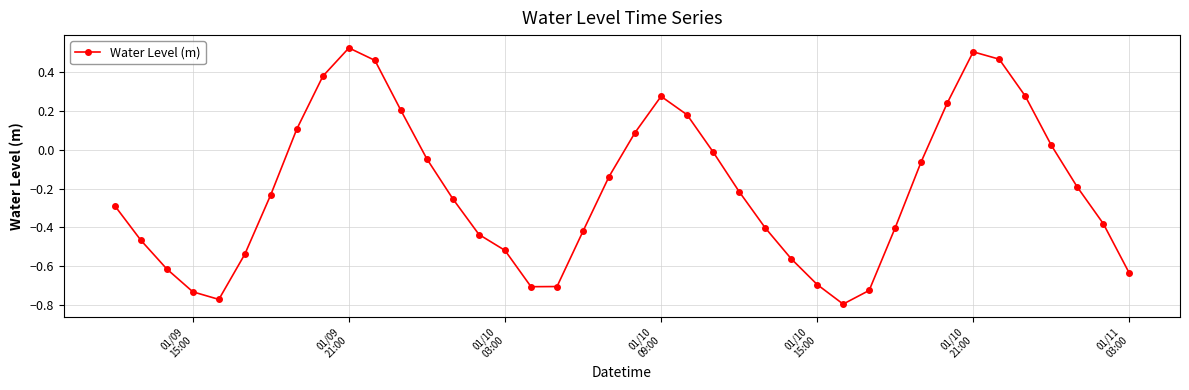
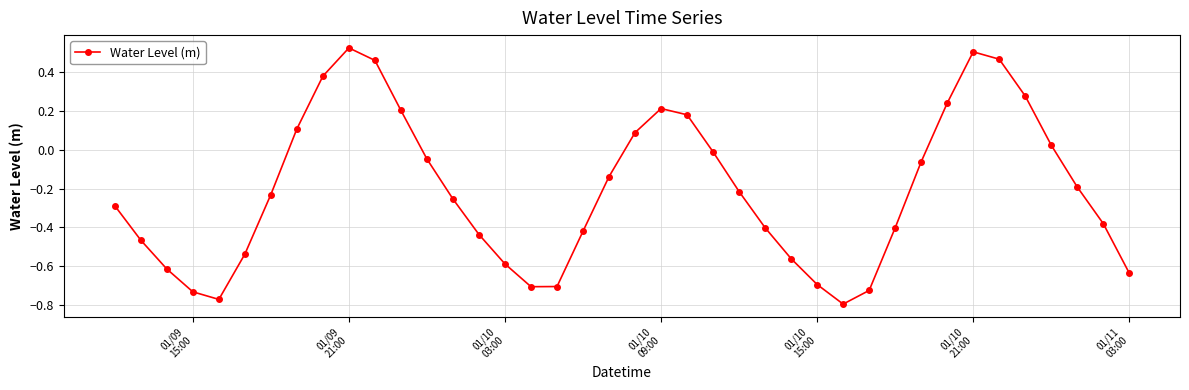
  {
    "01/09 15:00": -0.73,
    "01/09 21:00": 0.53,
-   "01/10 03:00": -0.52,
-   "01/10 09:00": 0.28,
+   "01/10 03:00": -0.59,
+   "01/10 09:00": 0.21,
    "01/10 15:00": -0.70,
    "01/10 21:00": 0.51,
    "01/11 03:00": -0.64
  }
